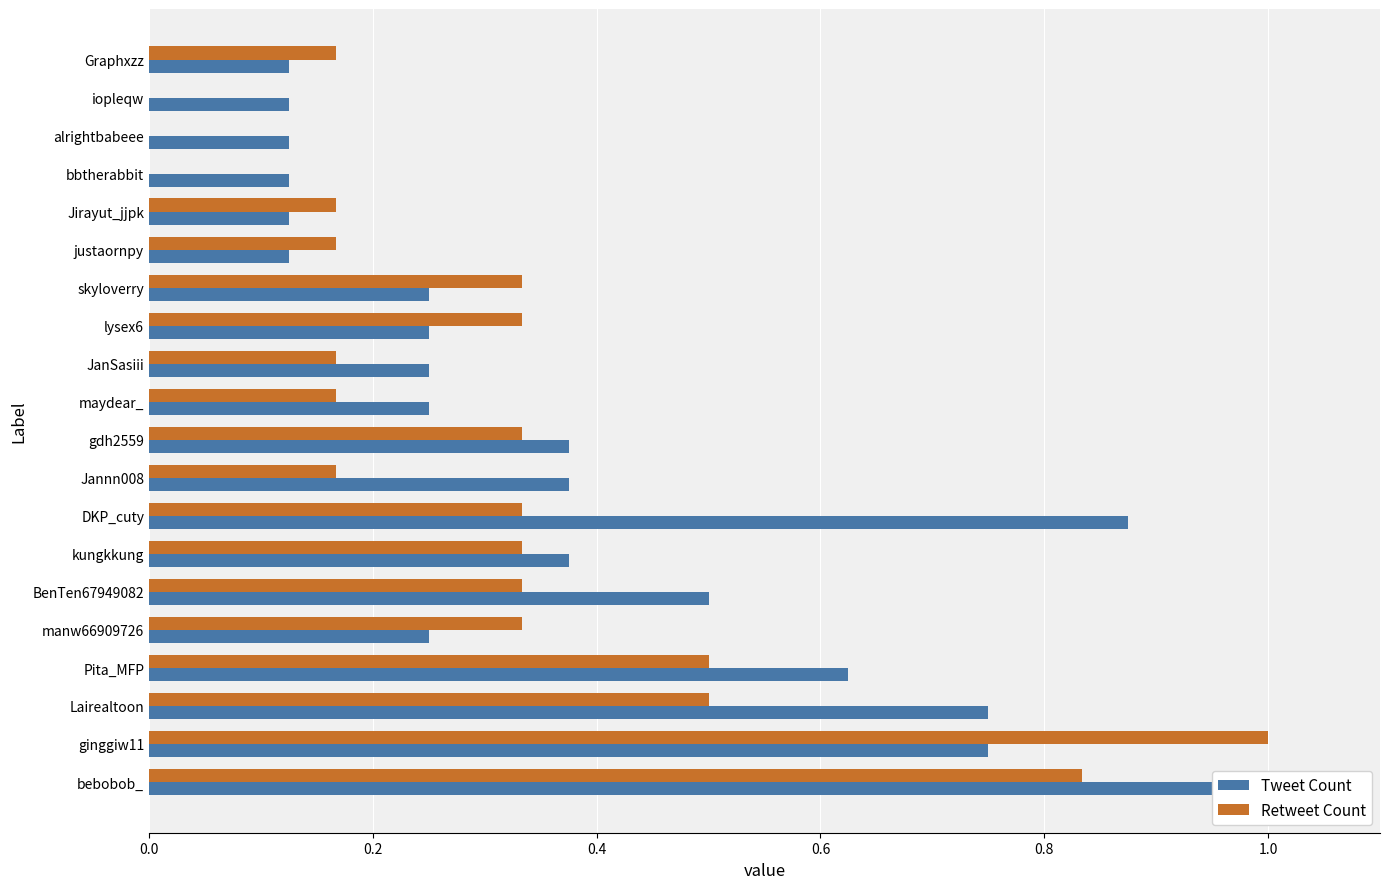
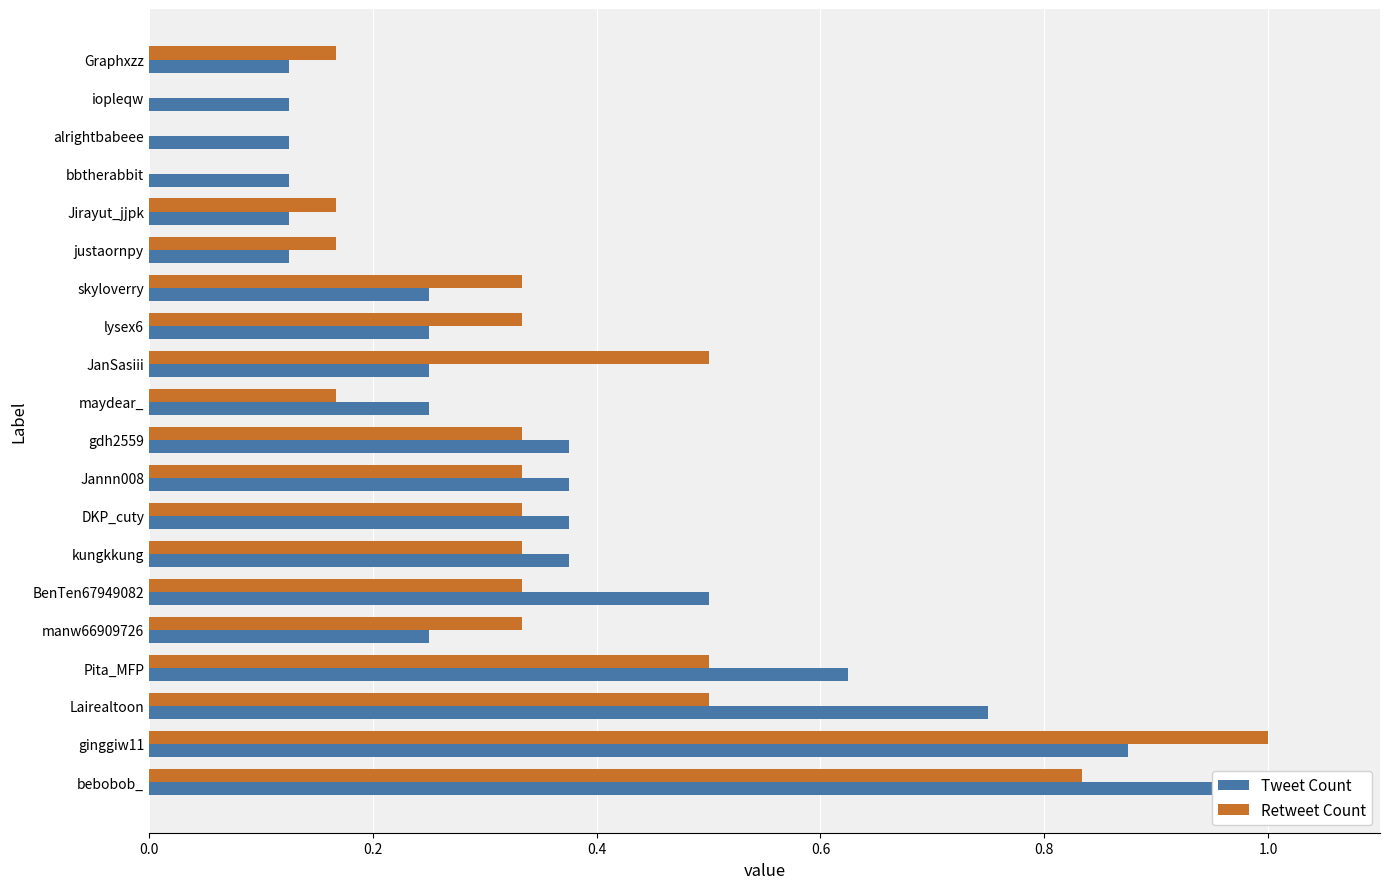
  {
    "Tweet Count": {
      "Graphxzz": 0.125,
      "iopleqw": 0.125,
      "alrightbabeee": 0.125,
      "bbtherabbit": 0.125,
      "Jirayut_jjpk": 0.125,
      "justaornpy": 0.125,
      "skyloverry": 0.250,
      "lysex6": 0.250,
      "JanSasiii": 0.250,
      "maydear_": 0.250,
      "gdh2559": 0.375,
      "Jannn008": 0.375,
-     "DKP_cuty": 0.875,
+     "DKP_cuty": 0.375,
      "kungkkung": 0.375,
      "BenTen67949082": 0.500,
      "manw66909726": 0.250,
      "Pita_MFP": 0.625,
      "Lairealtoon": 0.750,
-     "ginggiw11": 0.750
+     "ginggiw11": 0.875
    },
    "Retweet Count": {
      "Graphxzz": 0.167,
      "iopleqw": 0.000,
      "alrightbabeee": 0.000,
      "bbtherabbit": 0.000,
      "Jirayut_jjpk": 0.167,
      "justaornpy": 0.167,
      "skyloverry": 0.333,
      "lysex6": 0.333,
-     "JanSasiii": 0.167,
+     "JanSasiii": 0.500,
      "maydear_": 0.167,
      "gdh2559": 0.333,
-     "Jannn008": 0.167,
+     "Jannn008": 0.333,
      "DKP_cuty": 0.333,
      "kungkkung": 0.333,
      "BenTen67949082": 0.333,
      "manw66909726": 0.333,
      "Pita_MFP": 0.500,
      "Lairealtoon": 0.500,
      "ginggiw11": 1.000,
      "bebobob_": 0.833
    }
  }
